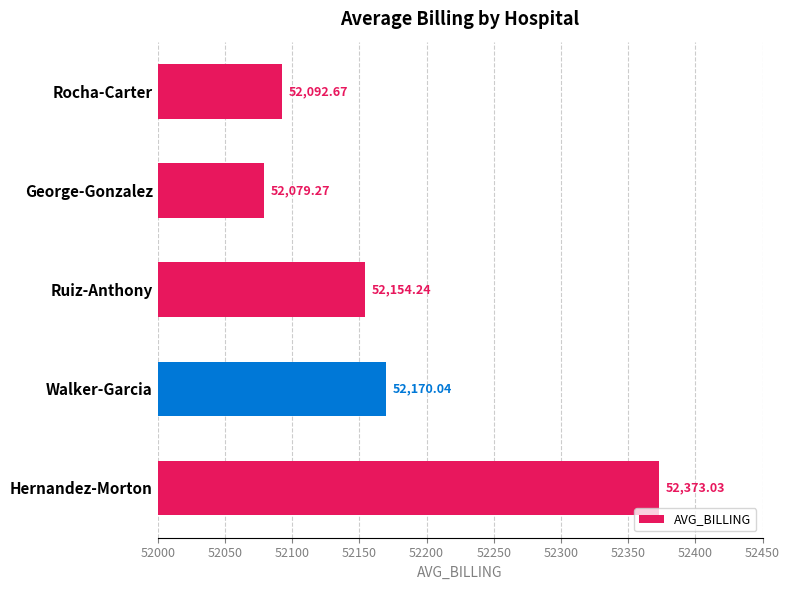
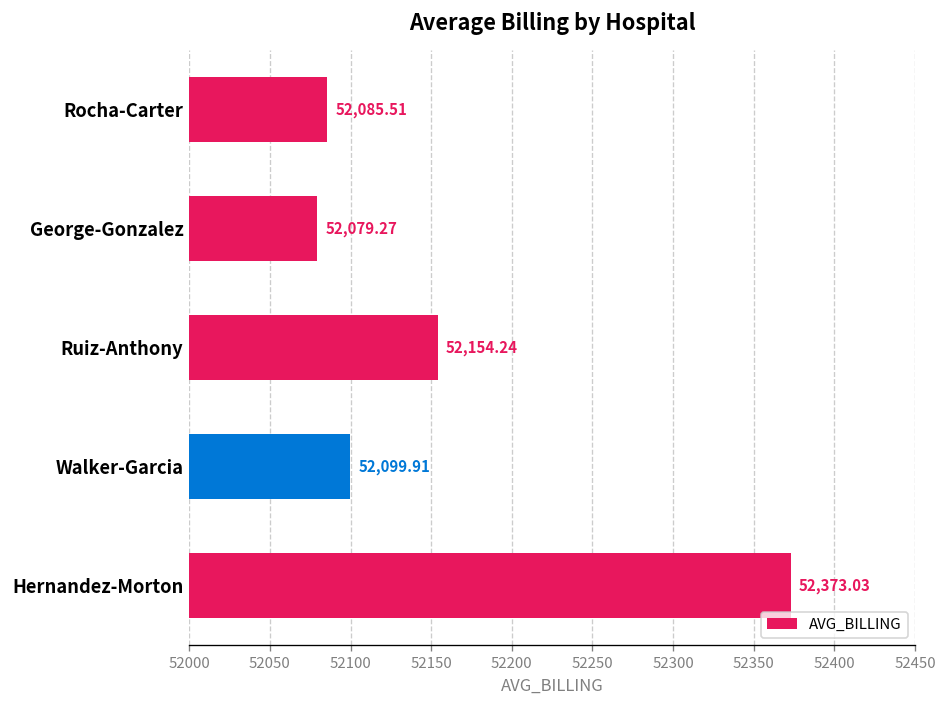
  {
-   "Rocha-Carter": "52,092.67",
+   "Rocha-Carter": "52,085.51",
    "George-Gonzalez": "52,079.27",
    "Ruiz-Anthony": "52,154.24",
-   "Walker-Garcia": "52,170.04",
+   "Walker-Garcia": "52,099.91",
    "Hernandez-Morton": "52,373.03"
  }
